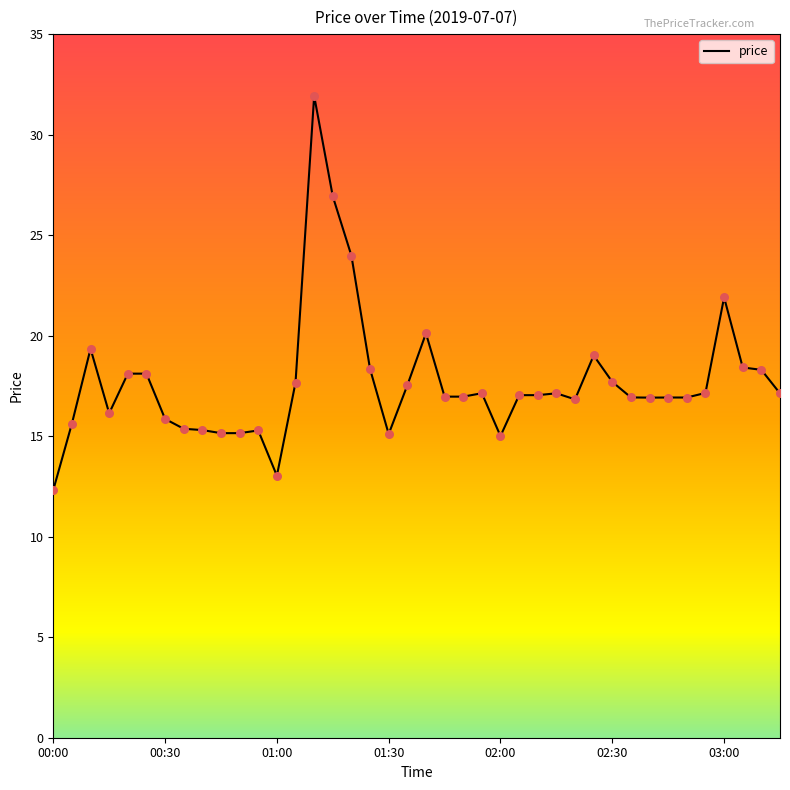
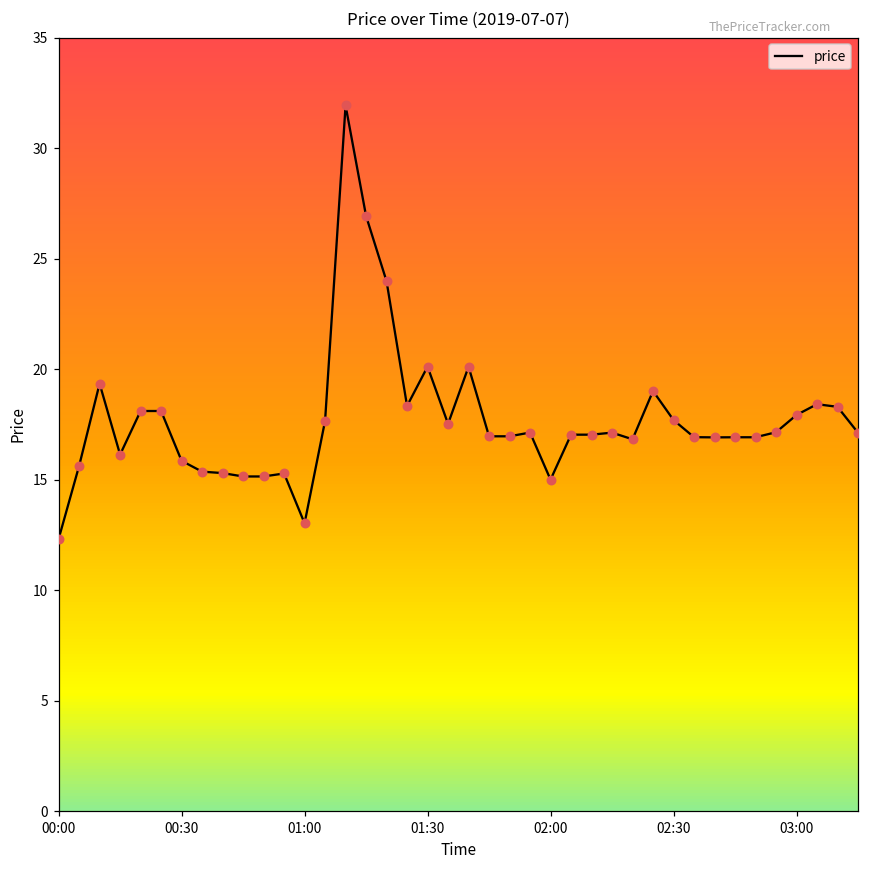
  {
    "00:00": 12.3,
    "00:30": 15.9,
    "01:00": 13.0,
-   "01:30": 15.1,
+   "01:30": 20.1,
    "02:00": 15.0,
    "02:30": 17.7,
-   "03:00": 21.9
+   "03:00": 17.9
  }
